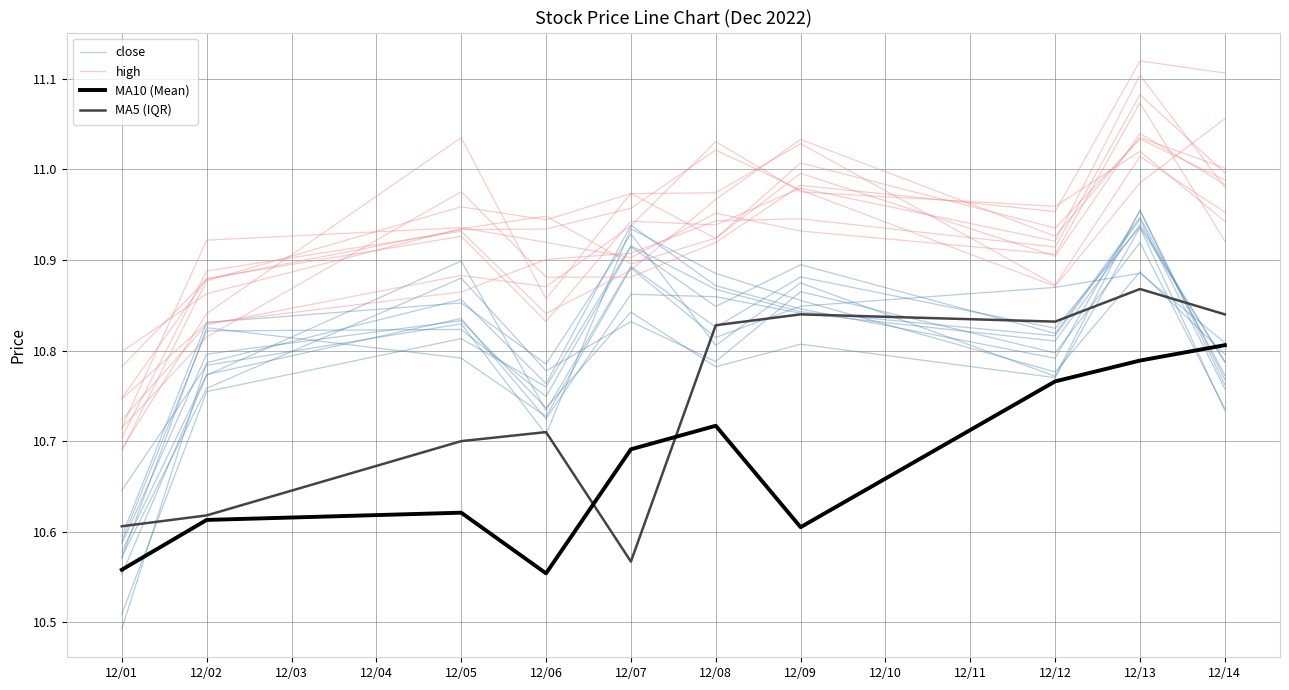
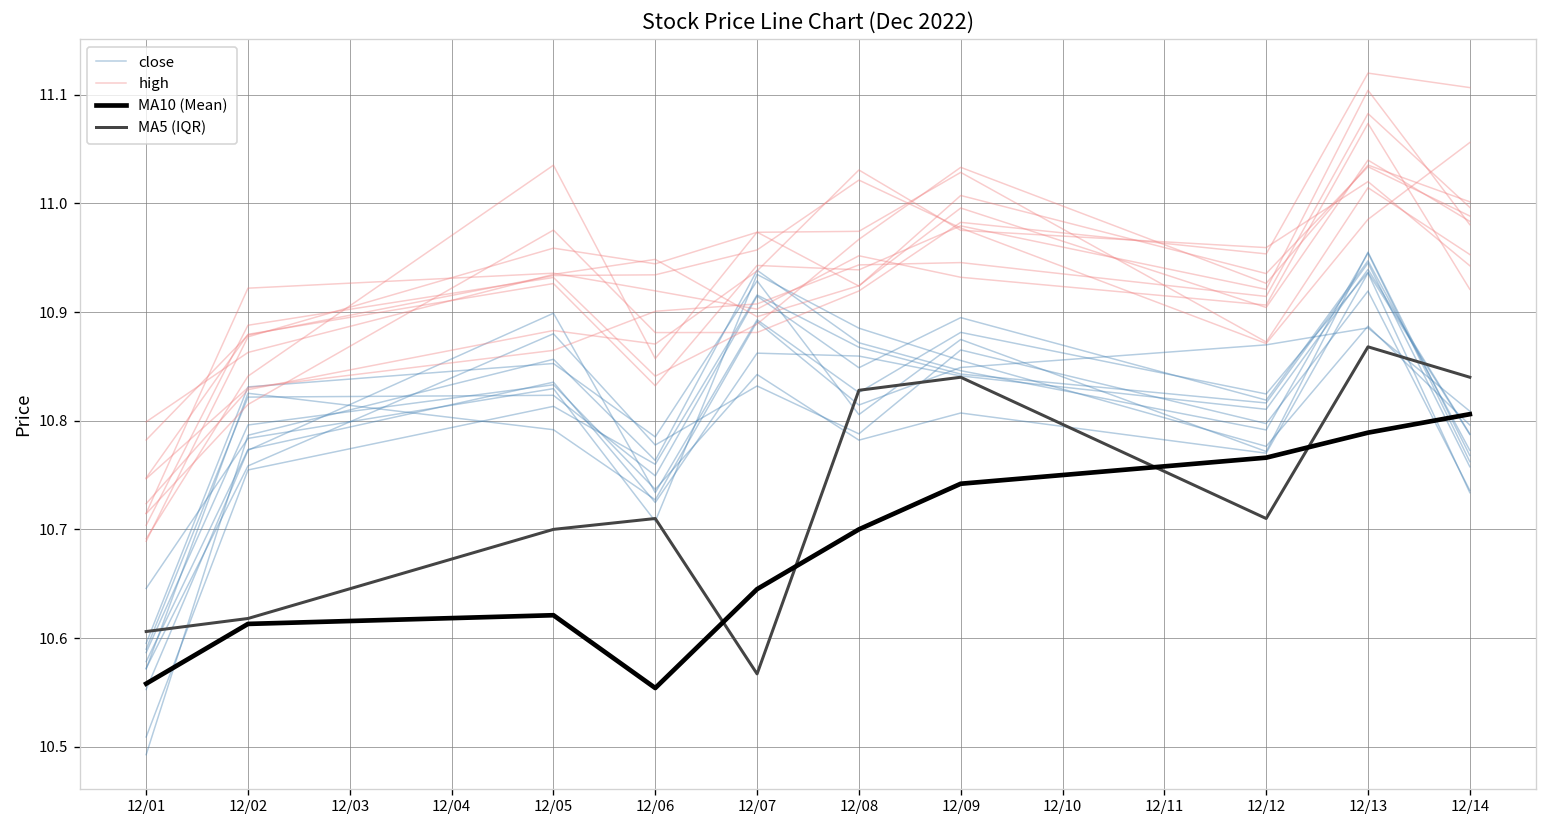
  {
    "MA10 (Mean)": {
      "12/01": 10.56,
      "12/02": 10.61,
      "12/05": 10.62,
      "12/06": 10.55,
-     "12/07": 10.69,
-     "12/08": 10.72,
-     "12/09": 10.61,
+     "12/07": 10.65,
+     "12/08": 10.70,
+     "12/09": 10.74,
      "12/12": 10.77,
      "12/13": 10.79
    },
    "MA5 (IQR)": {
      "12/01": 10.61,
      "12/02": 10.62,
      "12/05": 10.70,
      "12/07": 10.57,
-     "12/12": 10.83,
+     "12/12": 10.71,
      "12/13": 10.87,
      "12/14": 10.84
    }
  }
